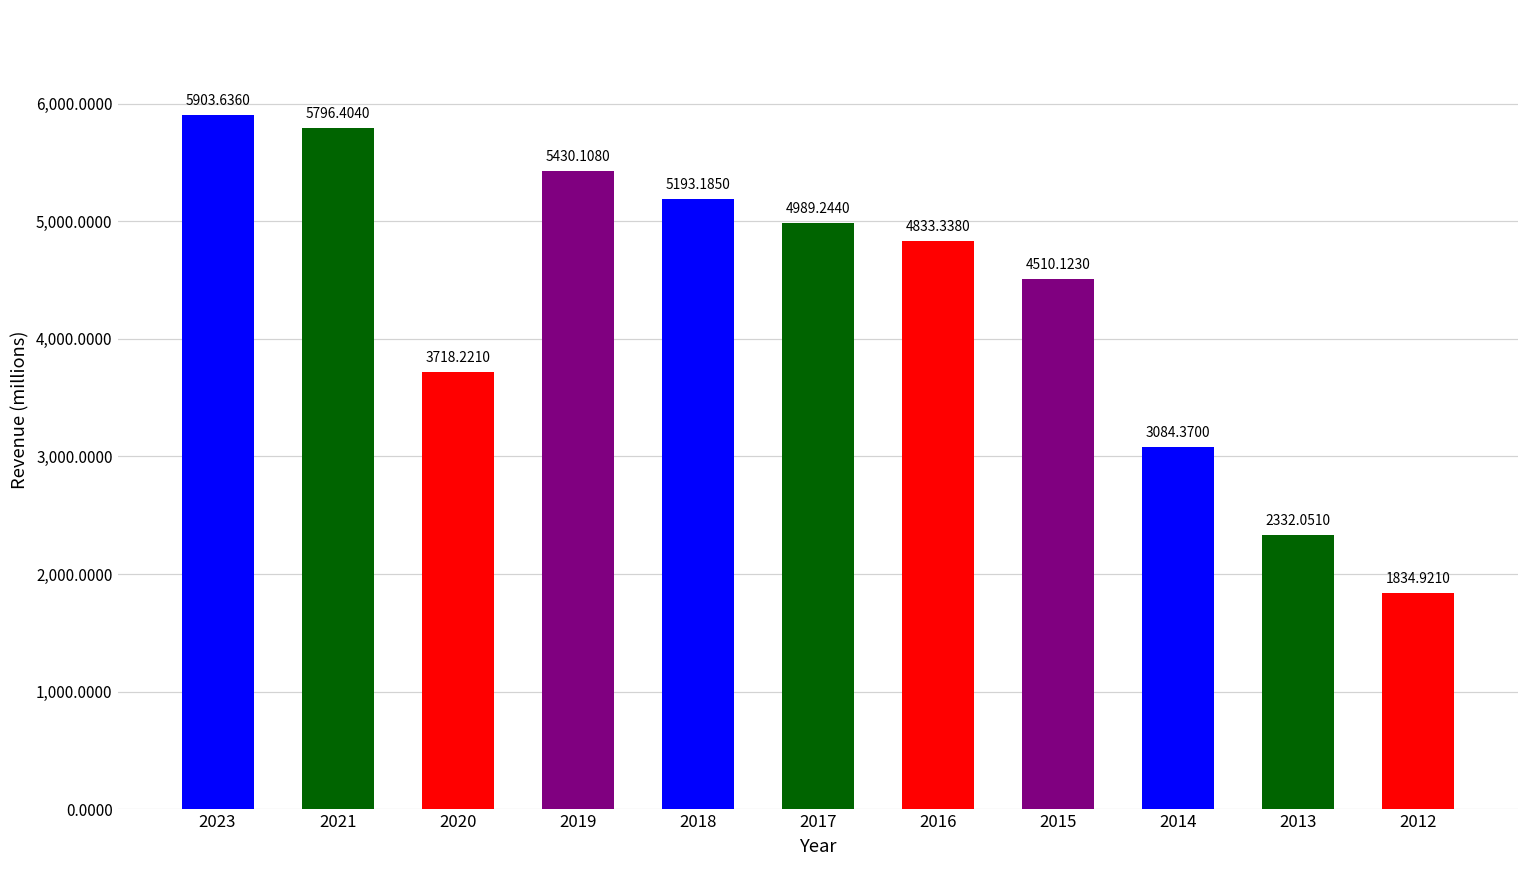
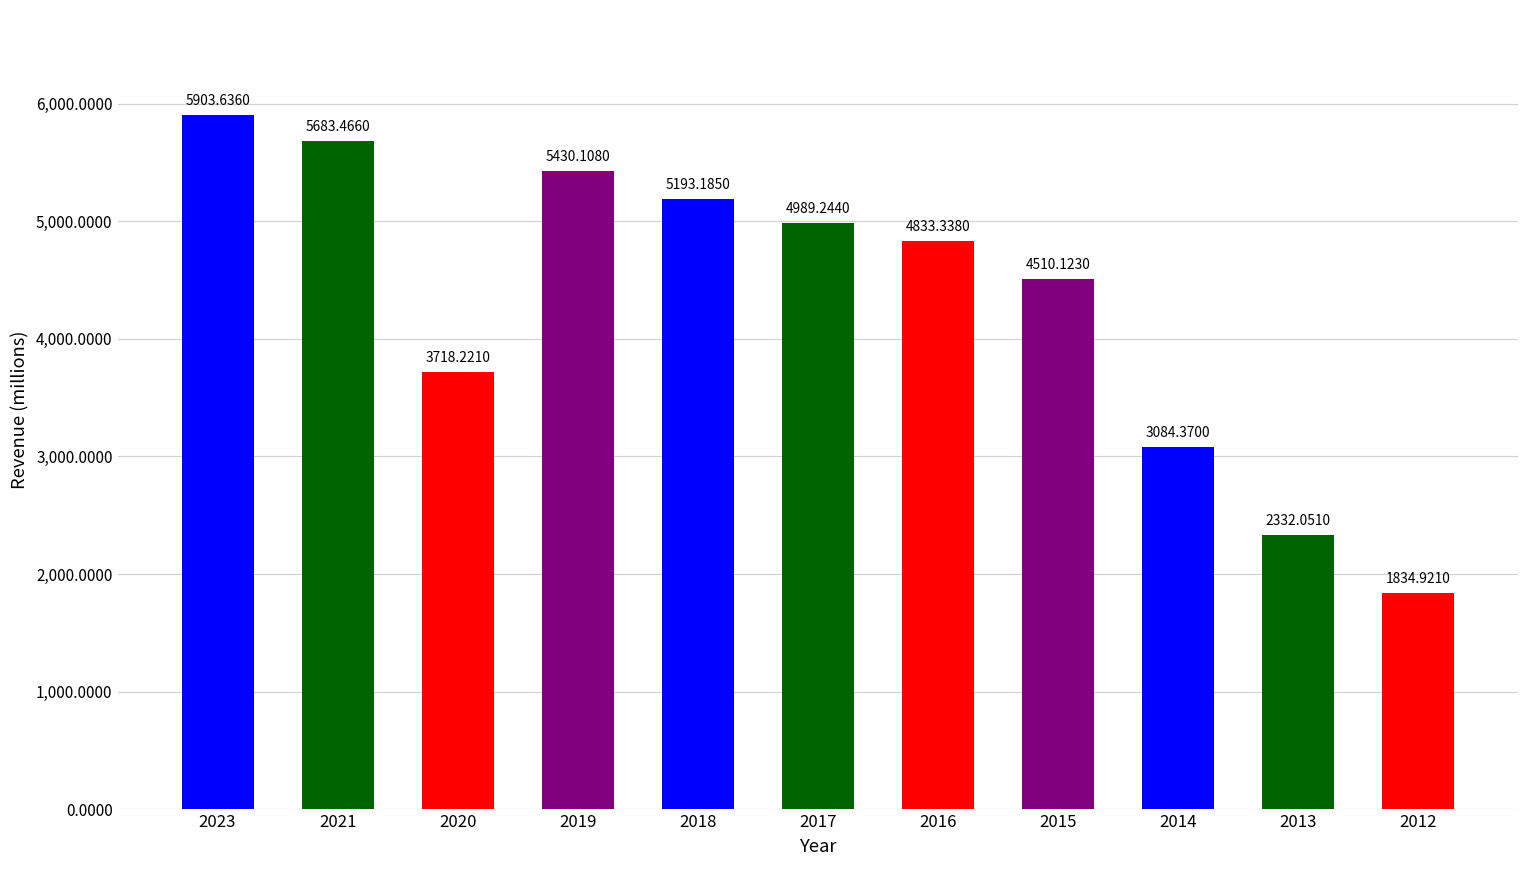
  {
    "2023": 5903.6360,
-   "2021": 5796.4040,
+   "2021": 5683.4660,
    "2020": 3718.2210,
    "2019": 5430.1080,
    "2018": 5193.1850,
    "2017": 4989.2440,
    "2016": 4833.3380,
    "2015": 4510.1230,
    "2014": 3084.3700,
    "2013": 2332.0510,
    "2012": 1834.9210
  }
